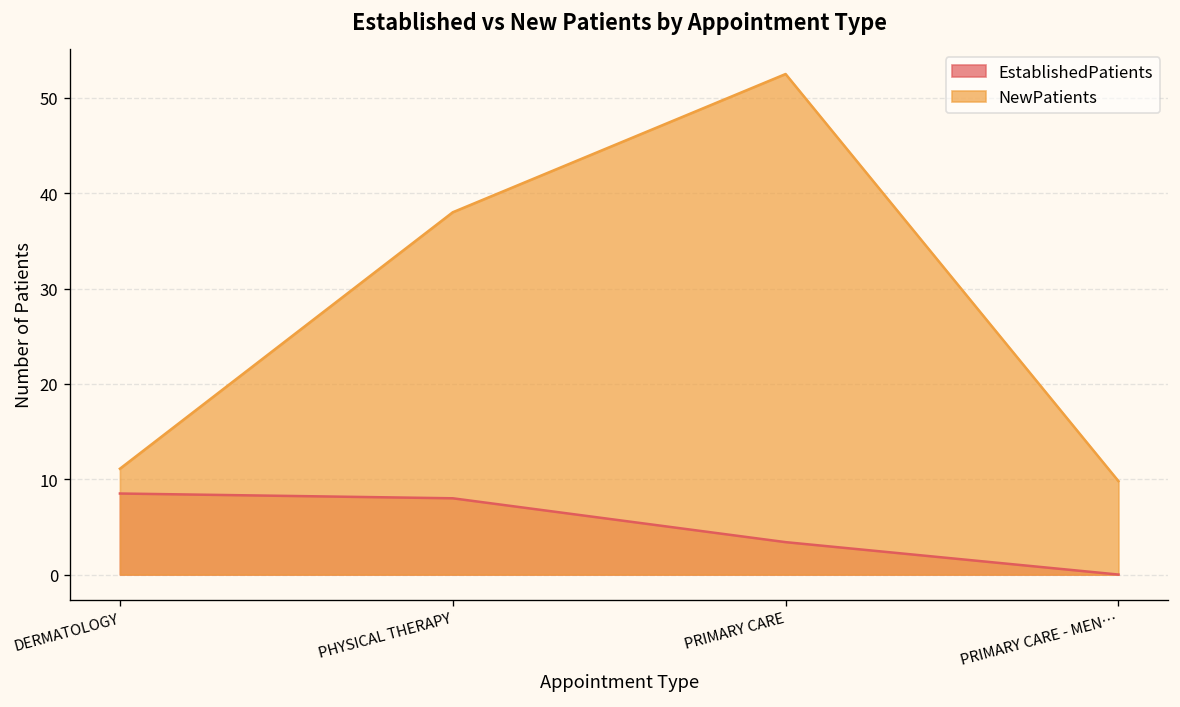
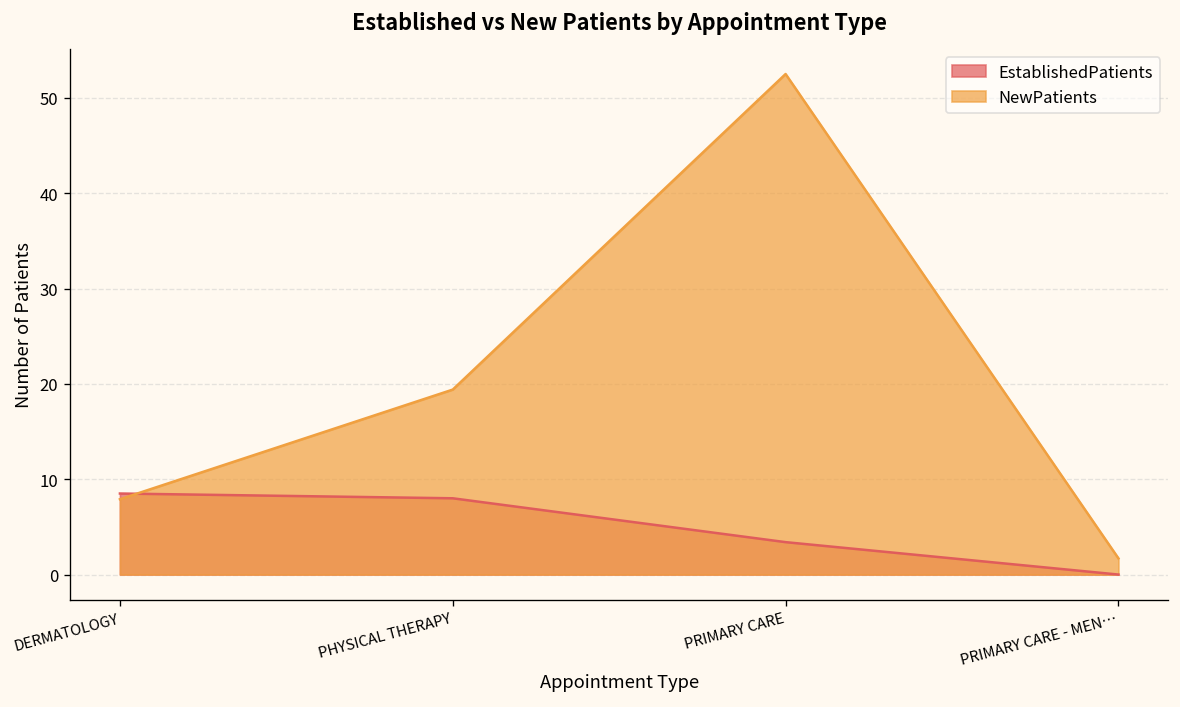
  {
    "EstablishedPatients": {
      "DERMATOLOGY": 9,
      "PHYSICAL THERAPY": 8,
      "PRIMARY CARE": 3,
      "PRIMARY CARE - MEN…": 0
    },
    "NewPatients": {
-     "DERMATOLOGY": 11,
-     "PHYSICAL THERAPY": 38,
+     "DERMATOLOGY": 8,
+     "PHYSICAL THERAPY": 19,
      "PRIMARY CARE": 53,
-     "PRIMARY CARE - MEN…": 10
+     "PRIMARY CARE - MEN…": 2
    }
  }
